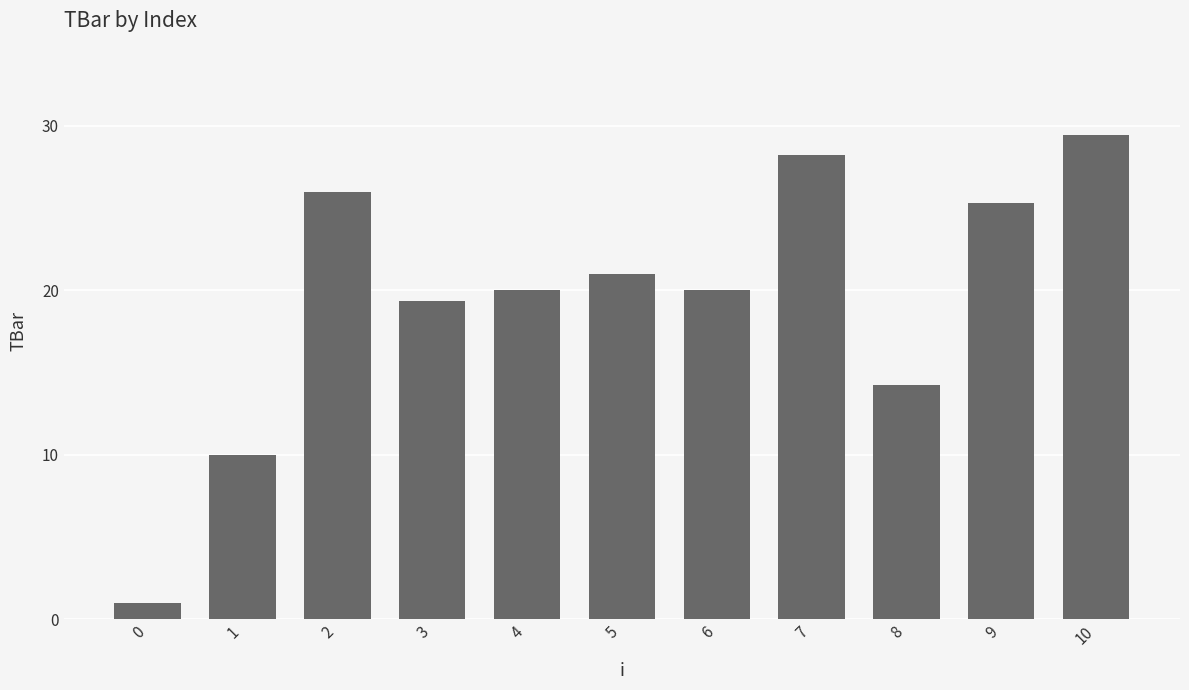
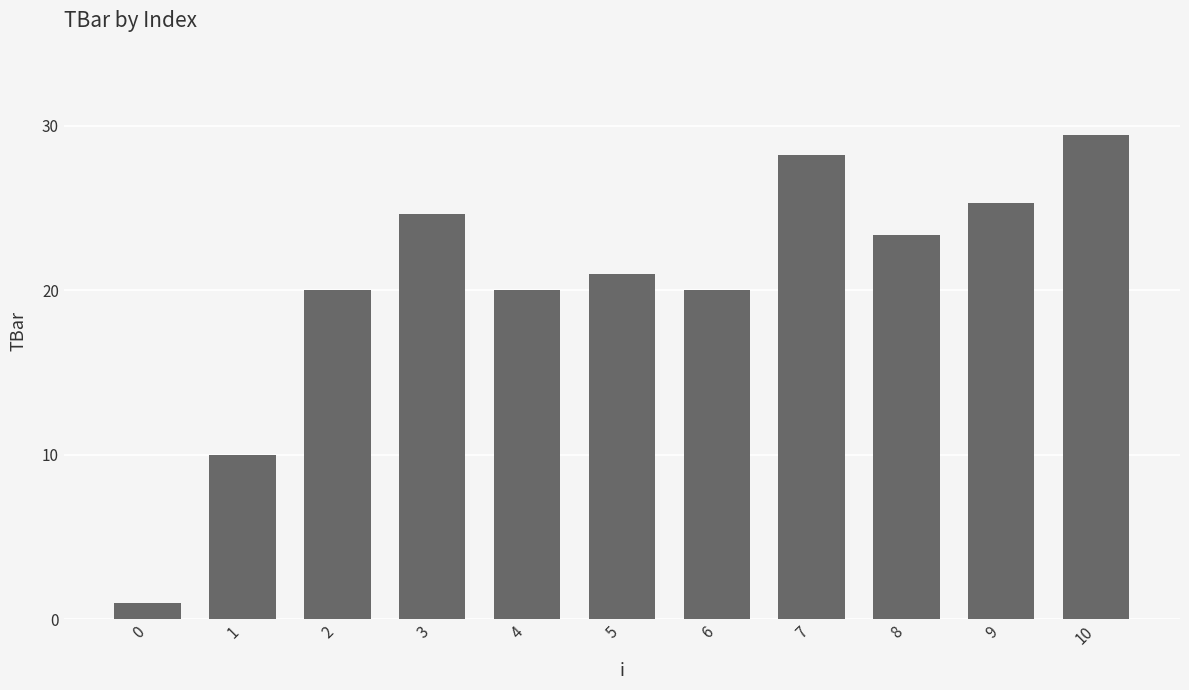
  {
    "0": 1.0,
    "1": 10.0,
-   "2": 26,
-   "3": 19.4,
+   "2": 20,
+   "3": 24.6,
    "4": 20.0,
    "5": 21.0,
    "6": 20.0,
    "7": 28.2,
-   "8": 14.3,
+   "8": 23.4,
    "9": 25.3,
    "10": 29.5
  }
